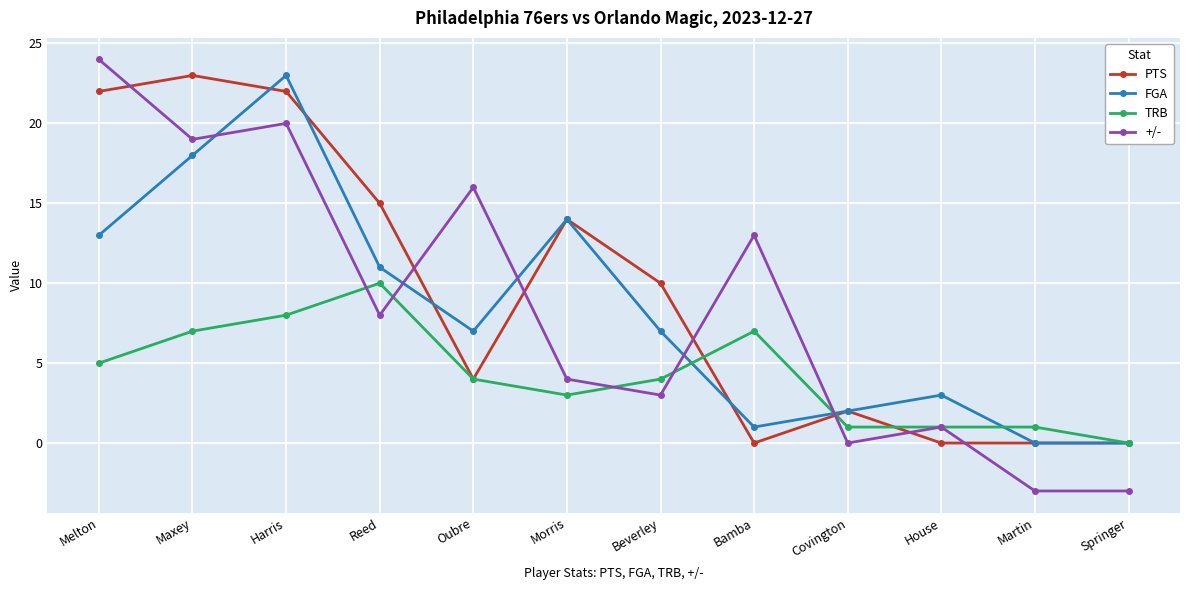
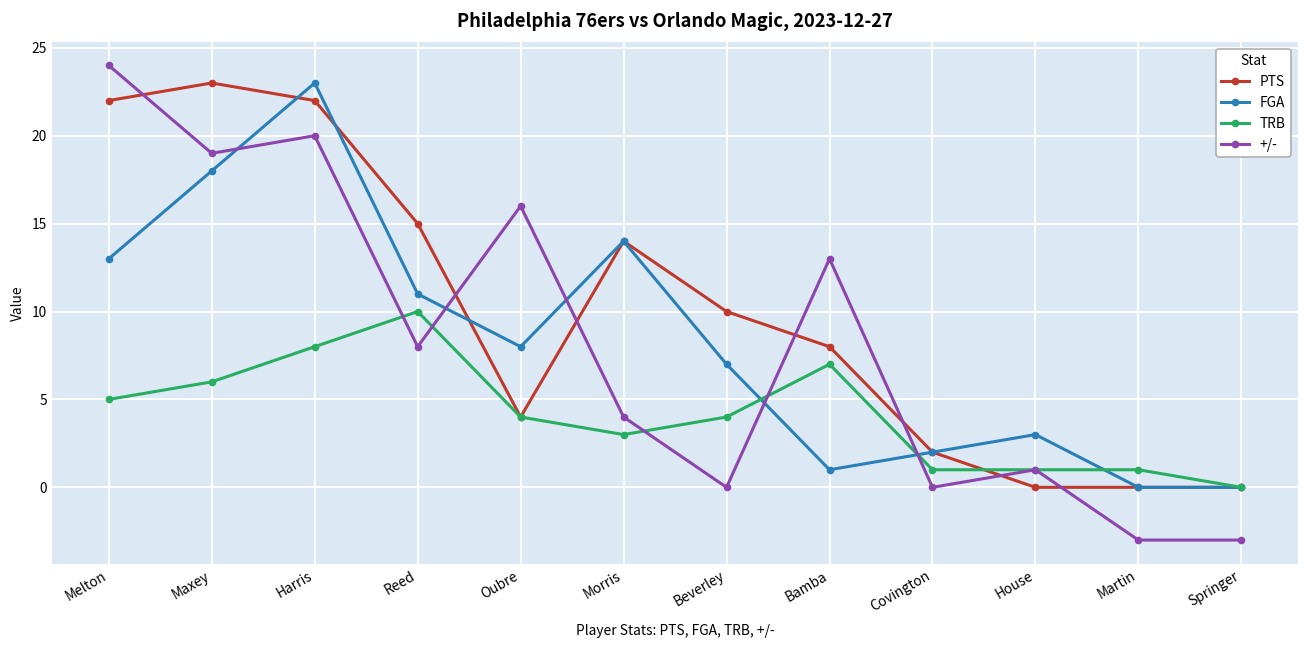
  {
    "PTS": {
      "Melton": 22,
      "Maxey": 23,
      "Harris": 22,
      "Reed": 15,
      "Beverley": 10,
-     "Bamba": 0,
+     "Bamba": 8,
      "House": 0
    },
    "FGA": {
      "Melton": 13,
      "Maxey": 18,
      "Harris": 23,
      "Reed": 11,
-     "Oubre": 7,
+     "Oubre": 8,
      "Beverley": 7,
      "Bamba": 1,
      "House": 3
    },
    "TRB": {
      "Melton": 5,
-     "Maxey": 7,
+     "Maxey": 6,
      "Harris": 8,
      "Reed": 10,
      "Morris": 3,
      "Beverley": 4,
      "Bamba": 7,
      "Covington": 1,
      "Martin": 1
    },
    "+/-": {
      "Melton": 24,
      "Maxey": 19,
      "Harris": 20,
      "Reed": 8,
      "Oubre": 16,
      "Morris": 4,
-     "Beverley": 3,
+     "Beverley": 0,
      "Bamba": 13,
      "Covington": 0,
      "Martin": -3,
      "Springer": -3
    }
  }
